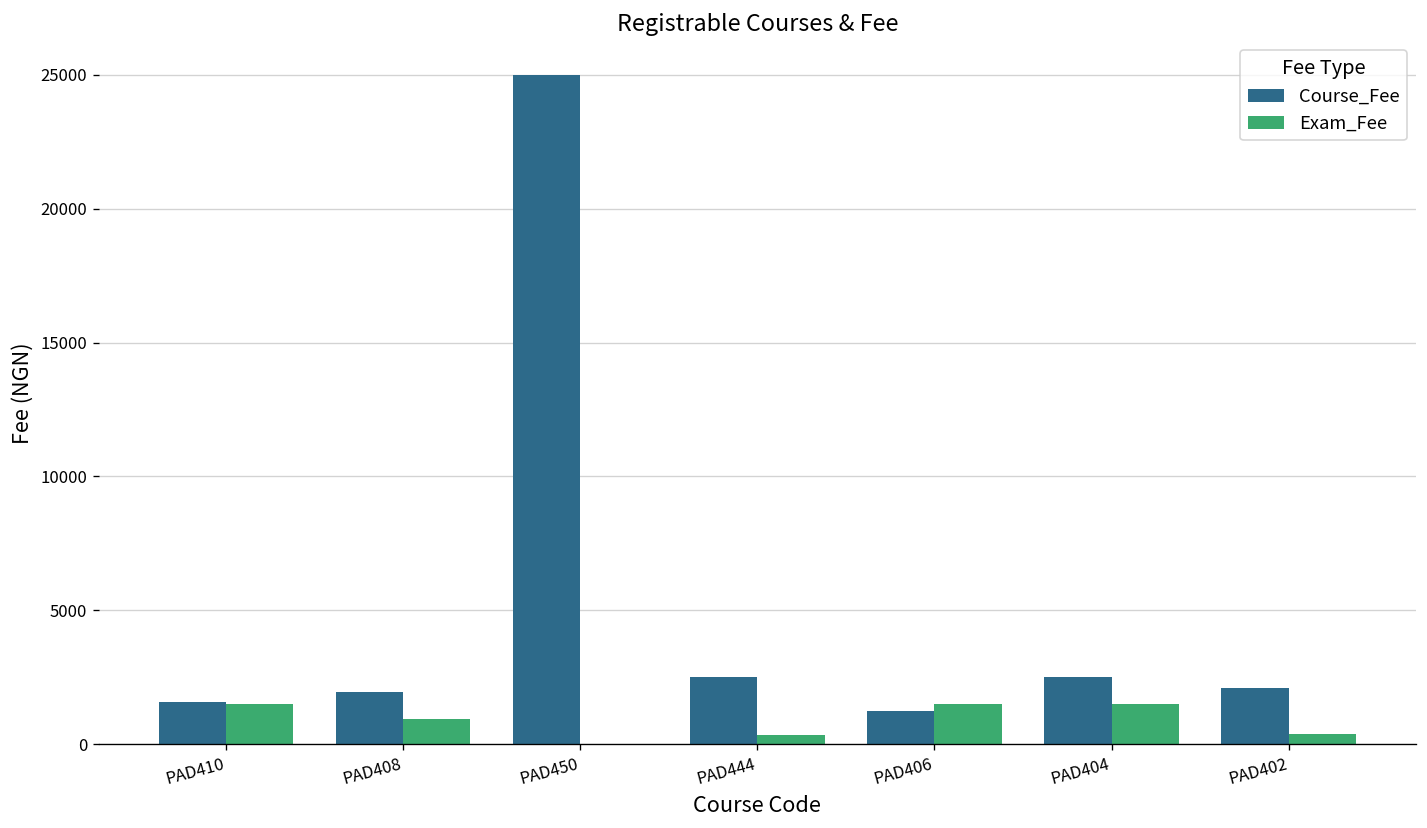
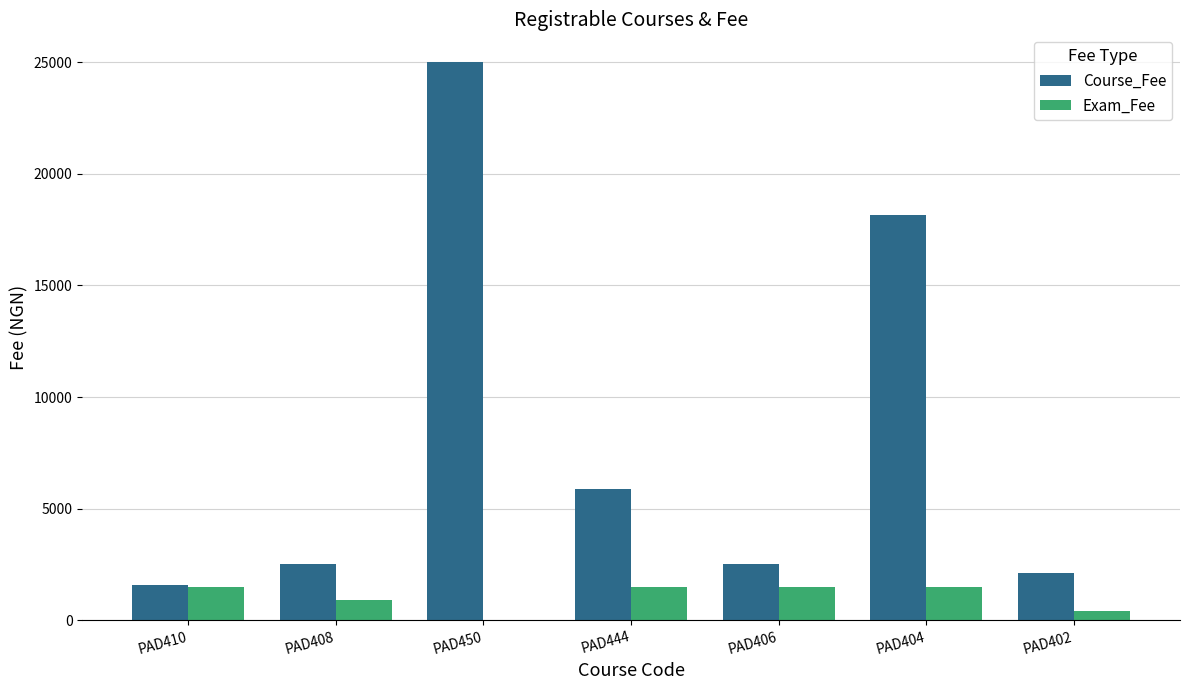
  {
    "Course_Fee": {
      "PAD410": 1600,
-     "PAD408": 2000,
+     "PAD408": 2500,
      "PAD450": 25000,
-     "PAD444": 2500,
-     "PAD406": 1200,
-     "PAD404": 2500,
+     "PAD444": 5900,
+     "PAD406": 2500,
+     "PAD404": 18100,
      "PAD402": 2100
    },
    "Exam_Fee": {
      "PAD410": 1500,
      "PAD408": 900,
      "PAD450": 0,
-     "PAD444": 300,
+     "PAD444": 1500,
      "PAD406": 1500,
      "PAD404": 1500,
      "PAD402": 400
    }
  }
